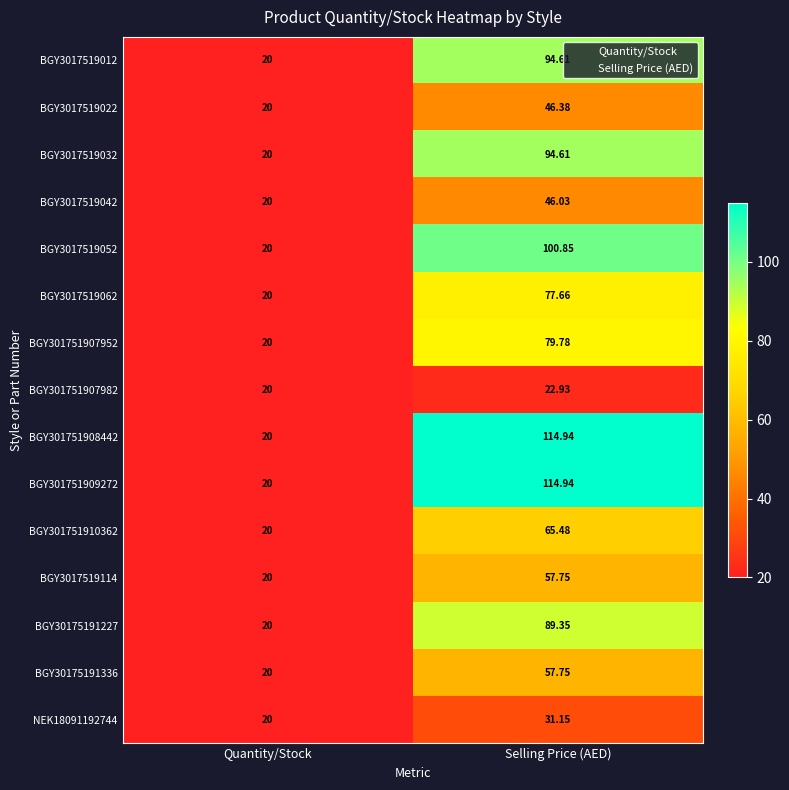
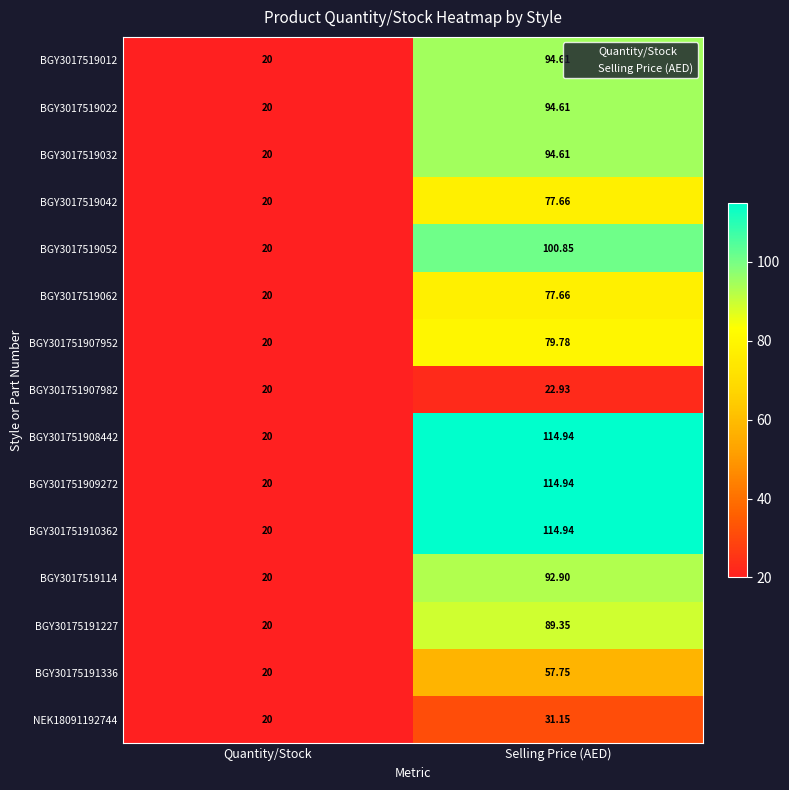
  {
    "BGY3017519012": {
      "Quantity/Stock": 20
    },
    "BGY3017519022": {
      "Quantity/Stock": 20,
-     "Selling Price (AED)": 46.38
+     "Selling Price (AED)": 94.61
    },
    "BGY3017519032": {
      "Quantity/Stock": 20,
      "Selling Price (AED)": 94.61
    },
    "BGY3017519042": {
      "Quantity/Stock": 20,
-     "Selling Price (AED)": 46.03
+     "Selling Price (AED)": 77.66
    },
    "BGY3017519052": {
      "Quantity/Stock": 20,
      "Selling Price (AED)": 100.85
    },
    "BGY3017519062": {
      "Quantity/Stock": 20,
      "Selling Price (AED)": 77.66
    },
    "BGY301751907952": {
      "Quantity/Stock": 20,
      "Selling Price (AED)": 79.78
    },
    "BGY301751907982": {
      "Quantity/Stock": 20,
      "Selling Price (AED)": 22.93
    },
    "BGY301751908442": {
      "Quantity/Stock": 20,
      "Selling Price (AED)": 114.94
    },
    "BGY301751909272": {
      "Quantity/Stock": 20,
      "Selling Price (AED)": 114.94
    },
    "BGY301751910362": {
      "Quantity/Stock": 20,
-     "Selling Price (AED)": 65.48
+     "Selling Price (AED)": 114.94
    },
    "BGY3017519114": {
      "Quantity/Stock": 20,
-     "Selling Price (AED)": 57.75
+     "Selling Price (AED)": 92.90
    },
    "BGY30175191227": {
      "Quantity/Stock": 20,
      "Selling Price (AED)": 89.35
    },
    "BGY30175191336": {
      "Quantity/Stock": 20,
      "Selling Price (AED)": 57.75
    },
    "NEK18091192744": {
      "Quantity/Stock": 20,
      "Selling Price (AED)": 31.15
    }
  }
